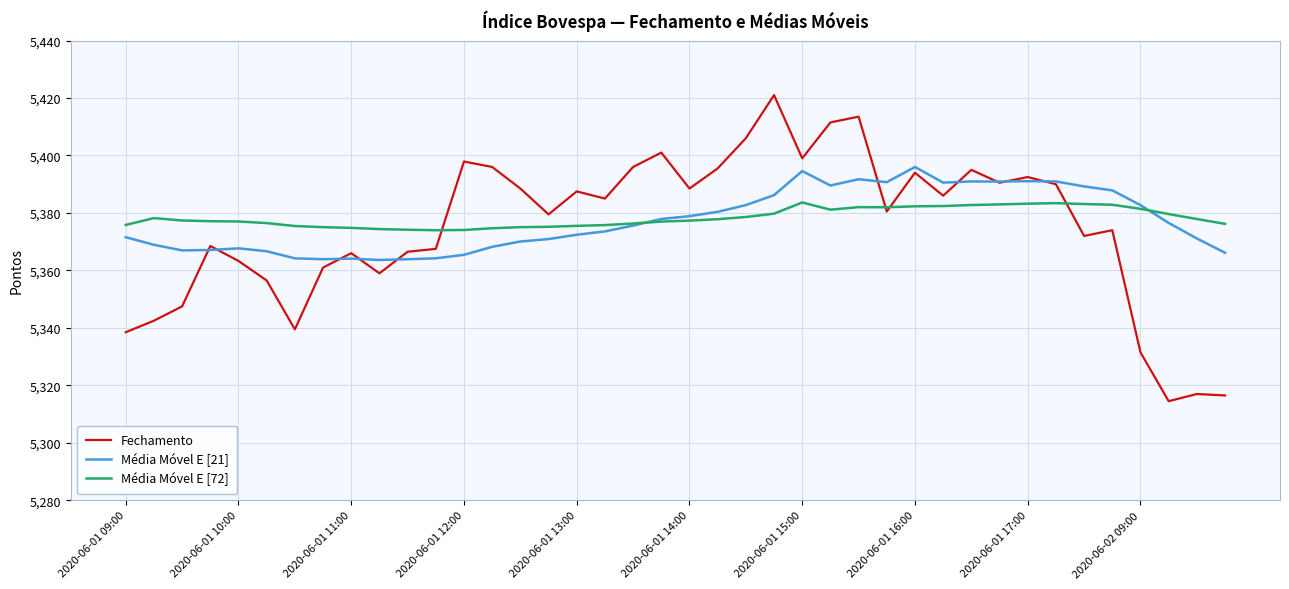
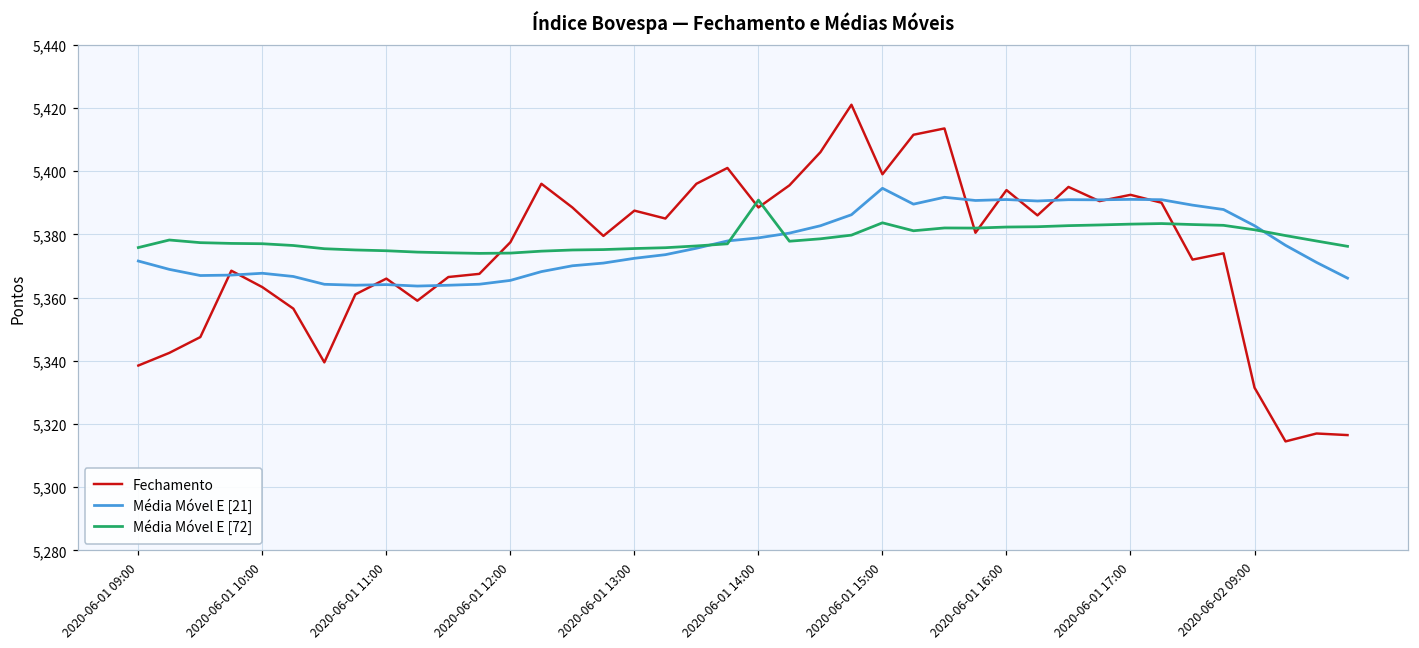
  {
    "Fechamento": {
      "2020-06-01 09:00": "5,339",
      "2020-06-01 10:00": "5,363",
      "2020-06-01 11:00": "5,366",
-     "2020-06-01 12:00": "5,398",
+     "2020-06-01 12:00": "5,378",
      "2020-06-01 13:00": "5,388",
      "2020-06-01 14:00": "5,389",
      "2020-06-01 15:00": "5,399",
      "2020-06-01 16:00": "5,394",
      "2020-06-01 17:00": "5,393",
      "2020-06-02 09:00": "5,332"
    },
    "Média Móvel E [21]": {
      "2020-06-01 09:00": "5,372",
      "2020-06-01 10:00": "5,368",
      "2020-06-01 11:00": "5,364",
      "2020-06-01 12:00": "5,365",
      "2020-06-01 13:00": "5,372",
      "2020-06-01 14:00": "5,379",
      "2020-06-01 15:00": "5,395",
-     "2020-06-01 16:00": "5,396",
+     "2020-06-01 16:00": "5,391",
      "2020-06-01 17:00": "5,391",
      "2020-06-02 09:00": "5,383"
    },
    "Média Móvel E [72]": {
      "2020-06-01 09:00": "5,376",
      "2020-06-01 10:00": "5,377",
      "2020-06-01 11:00": "5,375",
      "2020-06-01 12:00": "5,374",
      "2020-06-01 13:00": "5,376",
-     "2020-06-01 14:00": "5,377",
+     "2020-06-01 14:00": "5,391",
      "2020-06-01 15:00": "5,384",
      "2020-06-01 16:00": "5,382",
      "2020-06-01 17:00": "5,383",
      "2020-06-02 09:00": "5,381"
    }
  }
